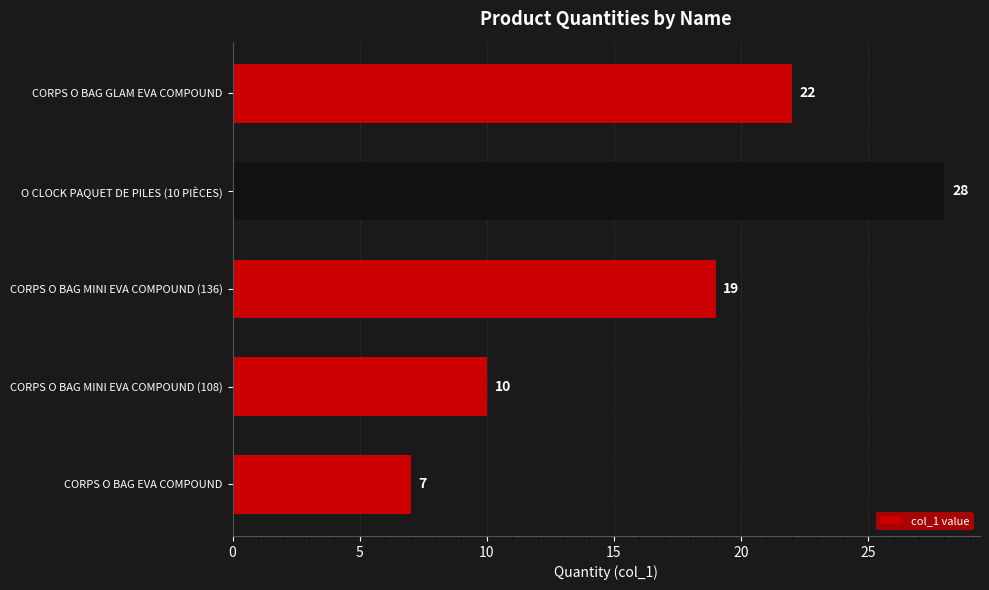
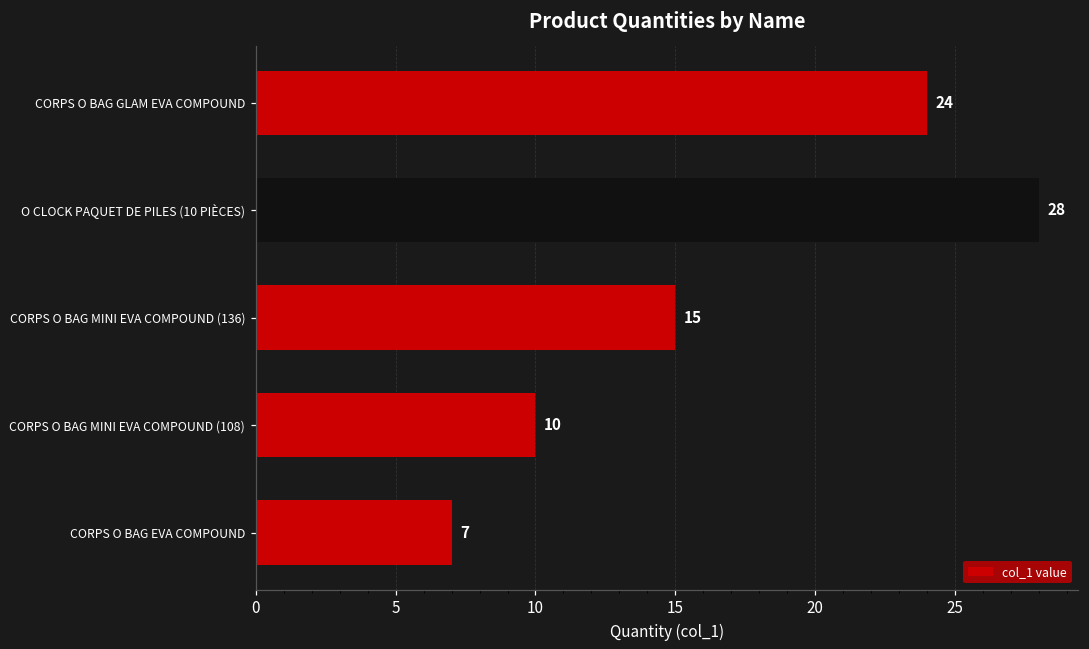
  {
-   "CORPS O BAG GLAM EVA COMPOUND": 22,
+   "CORPS O BAG GLAM EVA COMPOUND": 24,
    "O CLOCK PAQUET DE PILES (10 PIÈCES)": 28,
-   "CORPS O BAG MINI EVA COMPOUND (136)": 19,
+   "CORPS O BAG MINI EVA COMPOUND (136)": 15,
    "CORPS O BAG MINI EVA COMPOUND (108)": 10,
    "CORPS O BAG EVA COMPOUND": 7
  }
